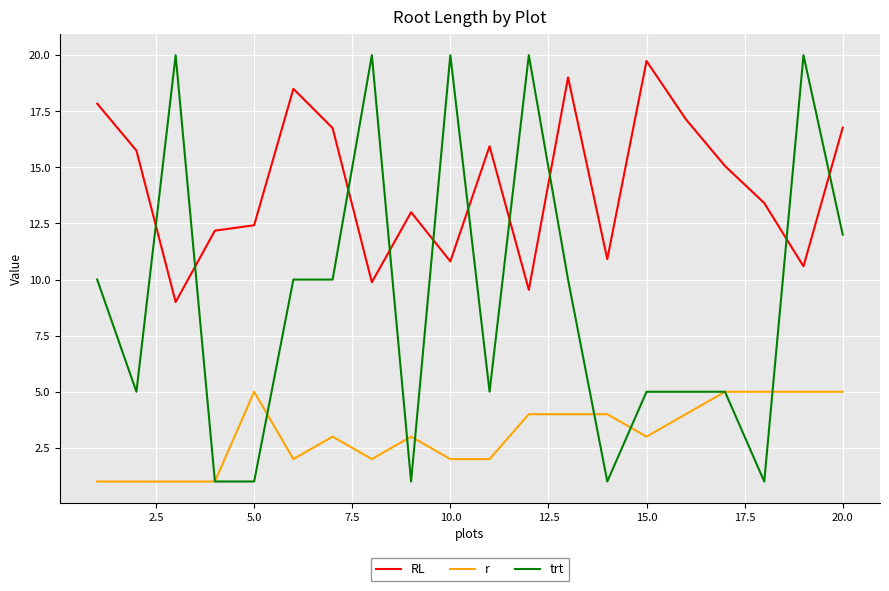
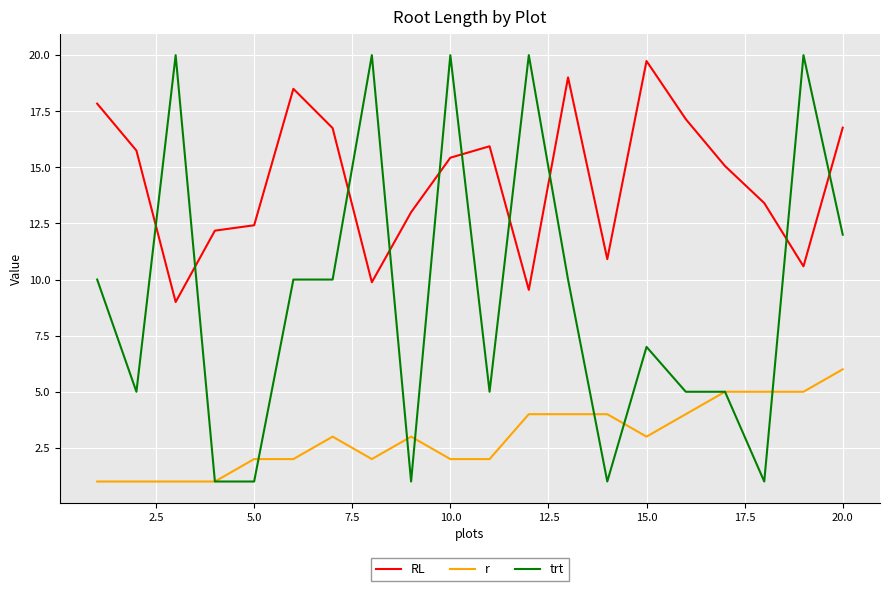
  {
    "RL": {
      "5.0": 12.4,
-     "10.0": 10.8,
+     "10.0": 15.4,
      "15.0": 19.7,
      "20.0": 16.8
    },
    "r": {
-     "5.0": 5,
+     "5.0": 2,
      "10.0": 2,
      "15.0": 3,
-     "20.0": 5
+     "20.0": 6
    },
    "trt": {
      "5.0": 1,
      "10.0": 20,
-     "15.0": 5,
+     "15.0": 7,
      "20.0": 12
    }
  }
